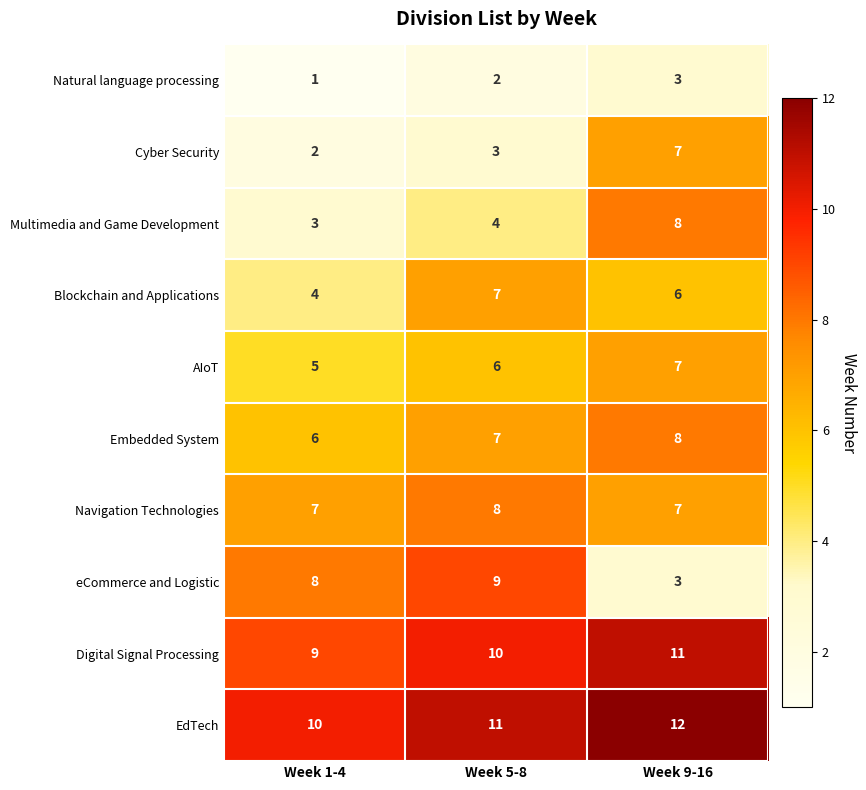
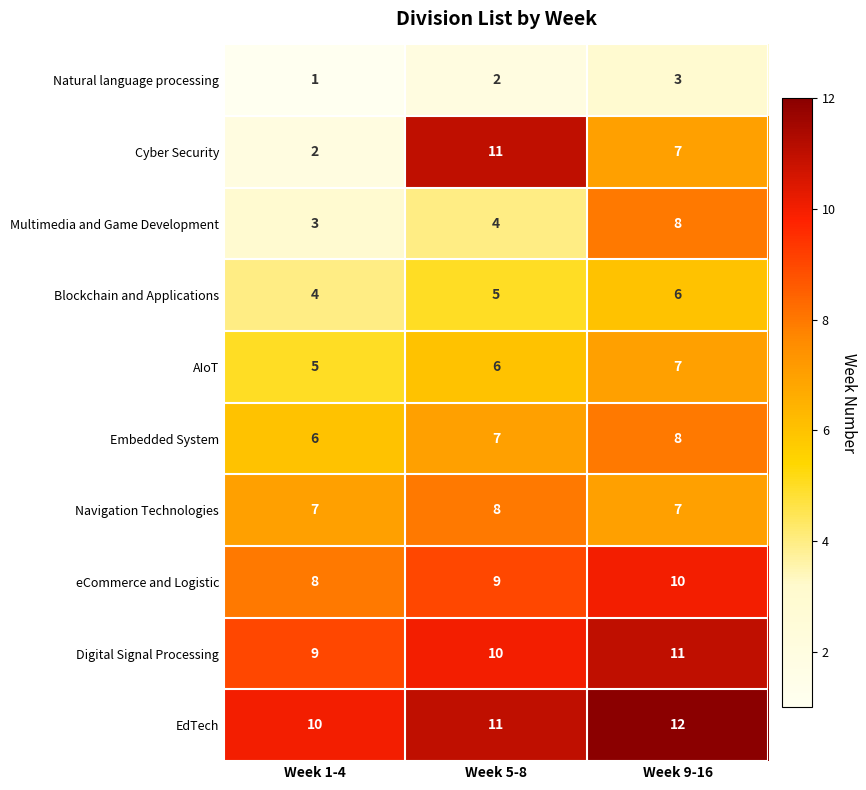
  {
    "Natural language processing": {
      "Week 1-4": 1,
      "Week 5-8": 2,
      "Week 9-16": 3
    },
    "Cyber Security": {
      "Week 1-4": 2,
-     "Week 5-8": 3,
+     "Week 5-8": 11,
      "Week 9-16": 7
    },
    "Multimedia and Game Development": {
      "Week 1-4": 3,
      "Week 5-8": 4,
      "Week 9-16": 8
    },
    "Blockchain and Applications": {
      "Week 1-4": 4,
-     "Week 5-8": 7,
+     "Week 5-8": 5,
      "Week 9-16": 6
    },
    "AIoT": {
      "Week 1-4": 5,
      "Week 5-8": 6,
      "Week 9-16": 7
    },
    "Embedded System": {
      "Week 1-4": 6,
      "Week 5-8": 7,
      "Week 9-16": 8
    },
    "Navigation Technologies": {
      "Week 1-4": 7,
      "Week 5-8": 8,
      "Week 9-16": 7
    },
    "eCommerce and Logistic": {
      "Week 1-4": 8,
      "Week 5-8": 9,
-     "Week 9-16": 3
+     "Week 9-16": 10
    },
    "Digital Signal Processing": {
      "Week 1-4": 9,
      "Week 5-8": 10,
      "Week 9-16": 11
    },
    "EdTech": {
      "Week 1-4": 10,
      "Week 5-8": 11,
      "Week 9-16": 12
    }
  }
